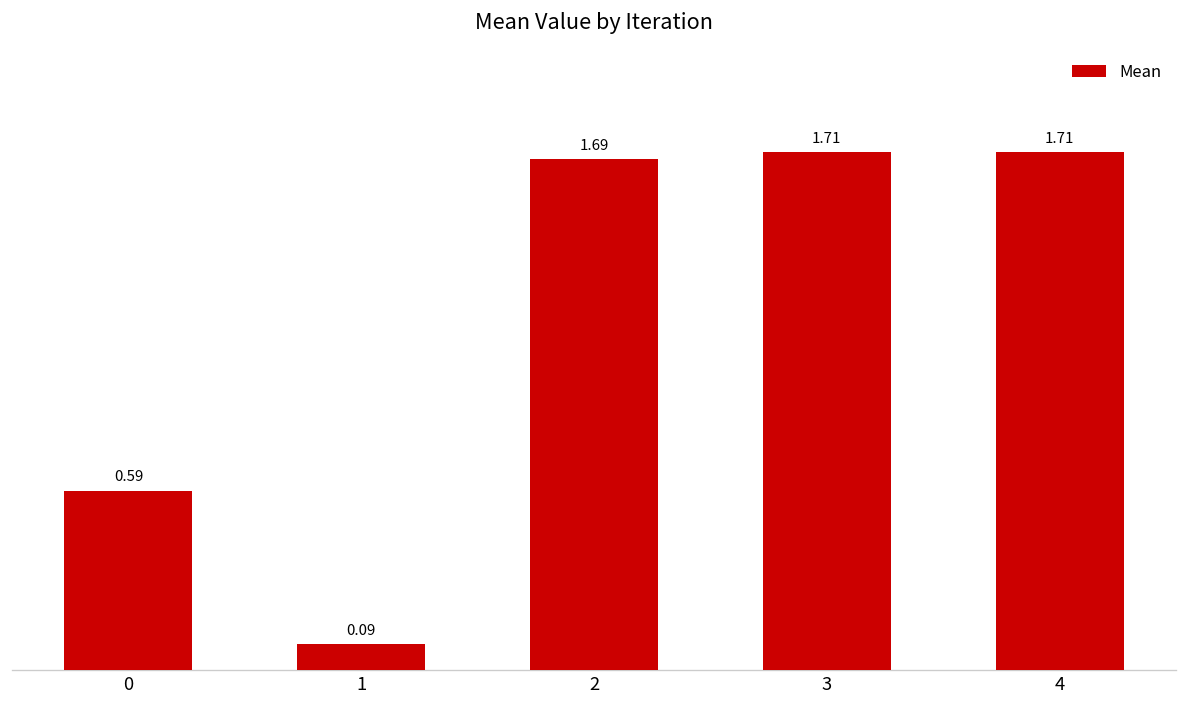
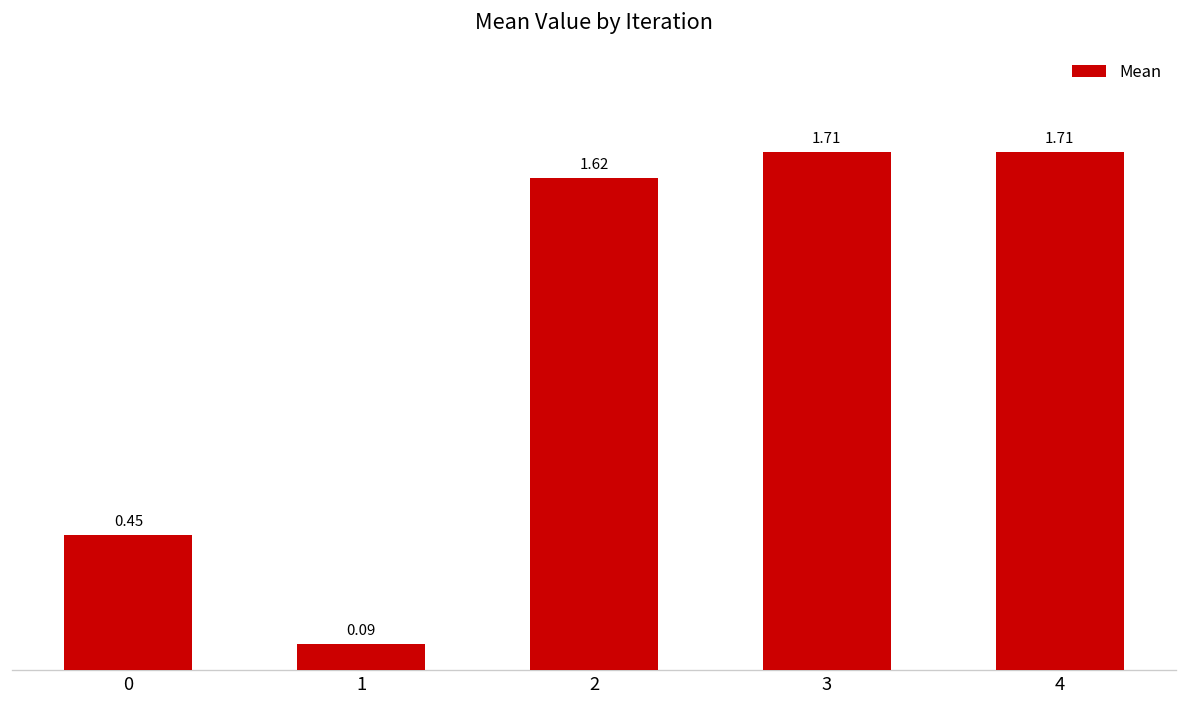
  {
-   "0": 0.59,
+   "0": 0.45,
    "1": 0.09,
-   "2": 1.69,
+   "2": 1.62,
    "3": 1.71,
    "4": 1.71
  }
